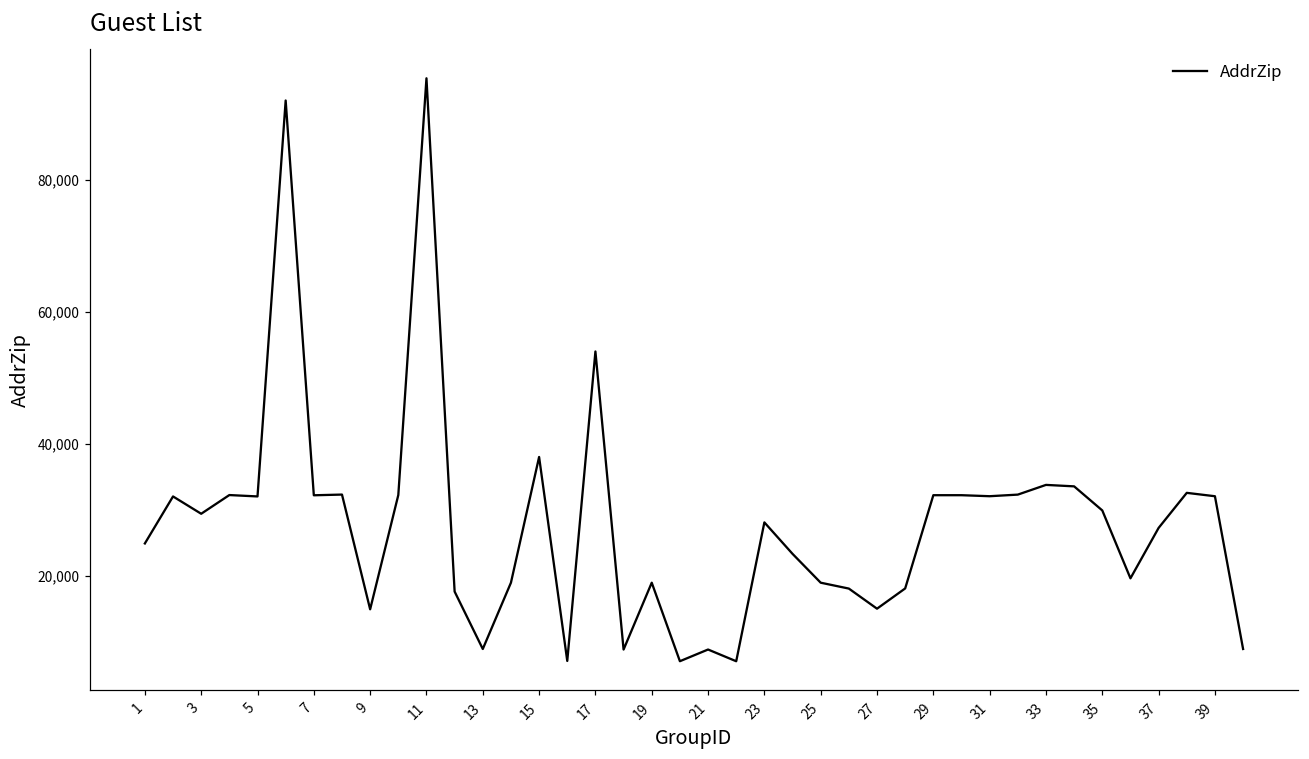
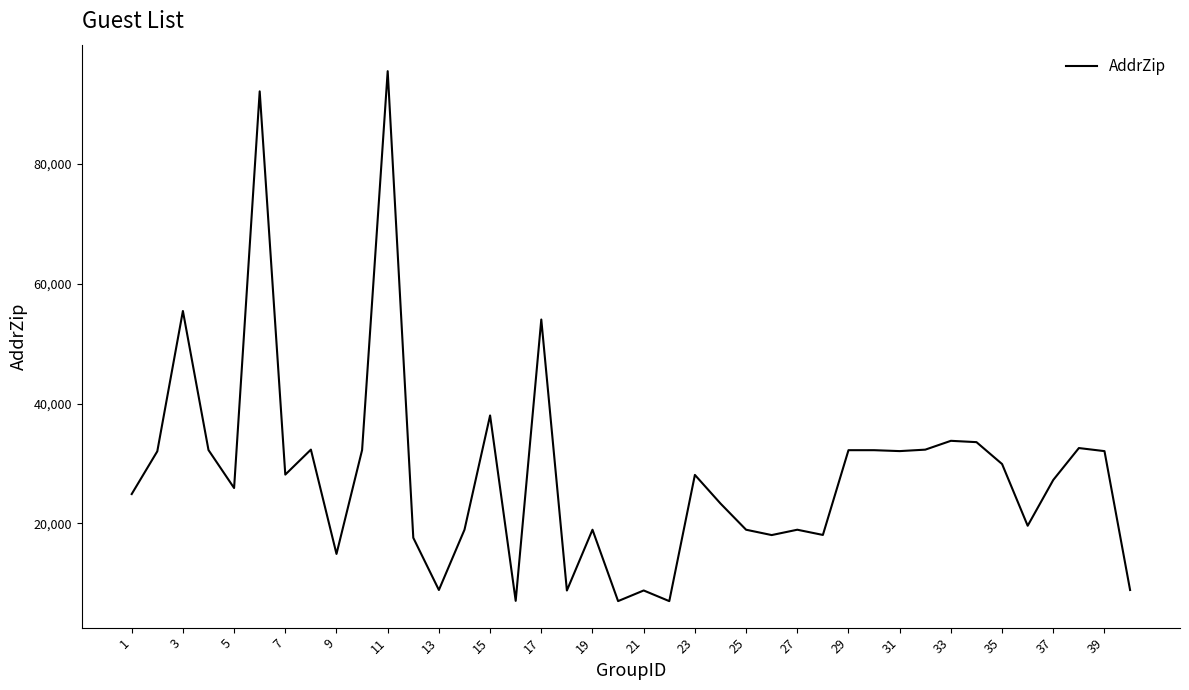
  {
    "1": "25,000",
-   "3": "29,000",
-   "5": "32,000",
-   "7": "32,000",
+   "3": "55,000",
+   "5": "26,000",
+   "7": "28,000",
    "9": "15,000",
    "11": "95,000",
    "13": "9,000",
    "15": "38,000",
    "17": "54,000",
    "19": "19,000",
    "21": "9,000",
    "23": "28,000",
    "25": "19,000",
-   "27": "15,000",
+   "27": "19,000",
    "29": "32,000",
    "31": "32,000",
    "33": "34,000",
    "35": "30,000",
    "37": "27,000",
    "39": "32,000"
  }
